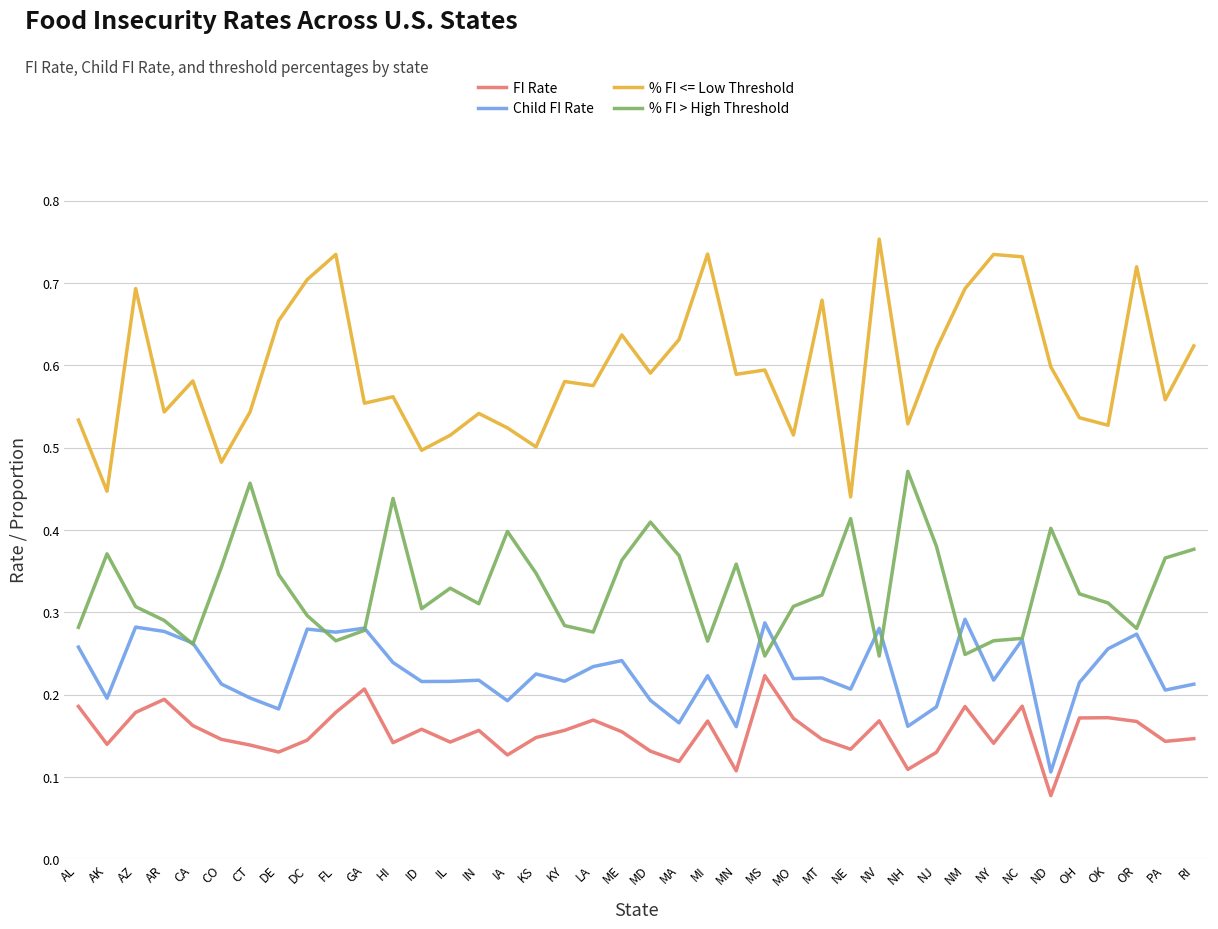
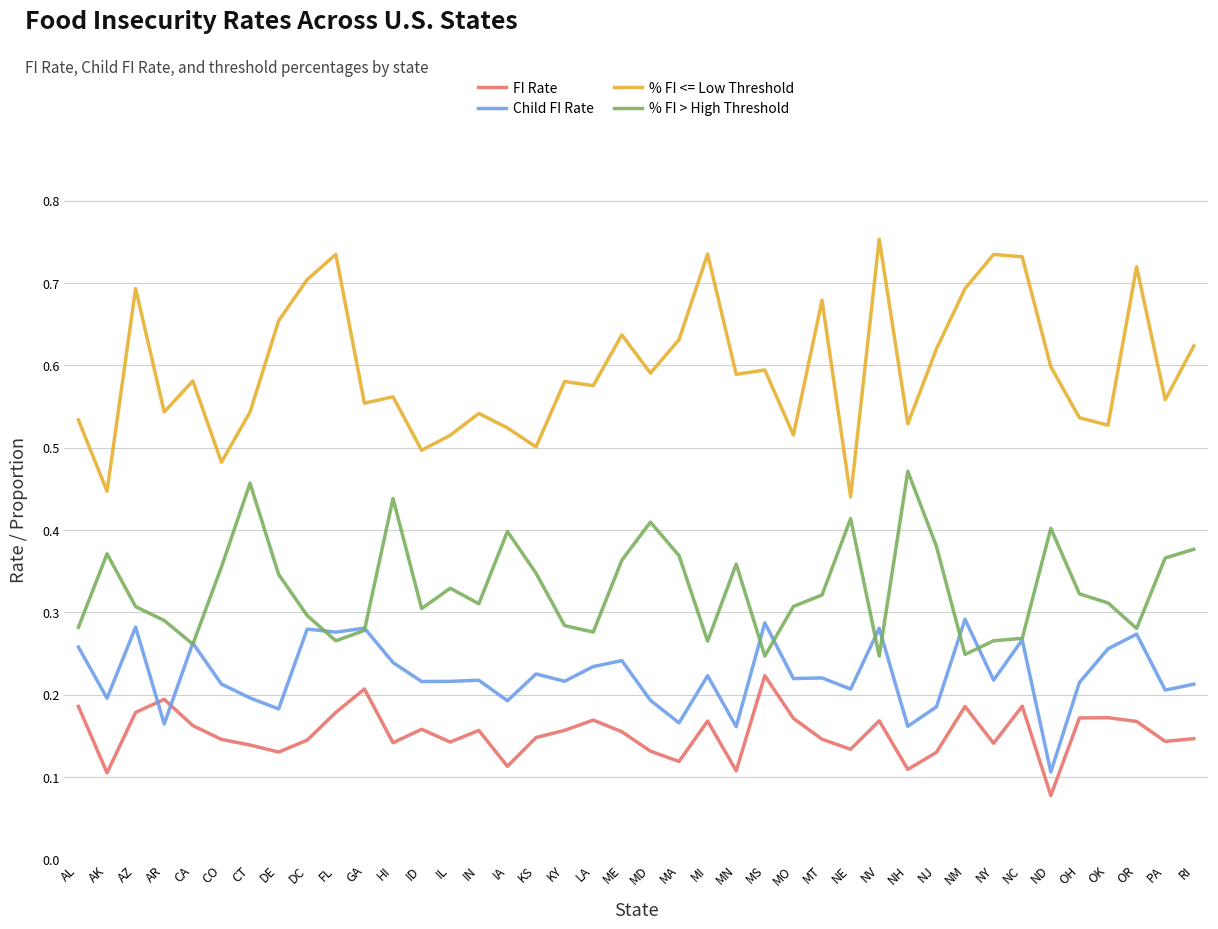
  {
    "FI Rate": {
      "AL": 0.19,
-     "AK": 0.14,
+     "AK": 0.11,
      "AZ": 0.18,
      "AR": 0.19,
      "CA": 0.16,
      "CO": 0.15,
      "CT": 0.14,
      "DE": 0.13,
      "DC": 0.14,
      "FL": 0.18,
      "GA": 0.21,
      "HI": 0.14,
      "ID": 0.16,
      "IL": 0.14,
      "IN": 0.16,
-     "IA": 0.13,
+     "IA": 0.11,
      "KS": 0.15,
      "KY": 0.16,
      "LA": 0.17,
      "ME": 0.15,
      "MD": 0.13,
      "MA": 0.12,
      "MI": 0.17,
      "MN": 0.11,
      "MS": 0.22,
      "MO": 0.17,
      "MT": 0.15,
      "NE": 0.13,
      "NV": 0.17,
      "NH": 0.11,
      "NJ": 0.13,
      "NM": 0.19,
      "NY": 0.14,
      "NC": 0.19,
      "ND": 0.08,
      "OH": 0.17,
      "OK": 0.17,
      "OR": 0.17,
      "PA": 0.14,
      "RI": 0.15
    },
    "Child FI Rate": {
      "AL": 0.26,
      "AK": 0.20,
      "AZ": 0.28,
-     "AR": 0.28,
+     "AR": 0.16,
      "CO": 0.21,
      "CT": 0.20,
      "DE": 0.18,
      "DC": 0.28,
      "FL": 0.28,
      "HI": 0.24,
      "ID": 0.22,
      "IL": 0.22,
      "IN": 0.22,
      "IA": 0.19,
      "KS": 0.23,
      "KY": 0.22,
      "LA": 0.23,
      "ME": 0.24,
      "MD": 0.19,
      "MA": 0.17,
      "MI": 0.22,
      "MN": 0.16,
      "MS": 0.29,
      "MO": 0.22,
      "MT": 0.22,
      "NE": 0.21,
      "NV": 0.28,
      "NH": 0.16,
      "NJ": 0.19,
      "NM": 0.29,
      "NY": 0.22,
      "ND": 0.11,
      "OH": 0.21,
      "OK": 0.26,
      "OR": 0.27,
      "PA": 0.21,
      "RI": 0.21
    },
    "% FI <= Low Threshold": {
      "AL": 0.53,
      "AK": 0.45,
      "AZ": 0.69,
      "AR": 0.54,
      "CA": 0.58,
      "CO": 0.48,
      "CT": 0.54,
      "DE": 0.65,
      "DC": 0.70,
      "FL": 0.73,
      "GA": 0.55,
      "HI": 0.56,
      "ID": 0.50,
      "IL": 0.51,
      "IN": 0.54,
      "IA": 0.52,
      "KS": 0.50,
      "KY": 0.58,
      "LA": 0.58,
      "ME": 0.64,
      "MD": 0.59,
      "MA": 0.63,
      "MI": 0.74,
      "MN": 0.59,
      "MS": 0.59,
      "MO": 0.52,
      "MT": 0.68,
      "NE": 0.44,
      "NV": 0.75,
      "NH": 0.53,
      "NJ": 0.62,
      "NM": 0.69,
      "NY": 0.73,
      "NC": 0.73,
      "ND": 0.60,
      "OH": 0.54,
      "OK": 0.53,
      "OR": 0.72,
      "PA": 0.56,
      "RI": 0.62
    },
    "% FI > High Threshold": {
      "AL": 0.28,
      "AK": 0.37,
      "AZ": 0.31,
      "AR": 0.29,
      "CO": 0.35,
      "CT": 0.46,
      "DE": 0.35,
      "DC": 0.30,
      "FL": 0.27,
      "HI": 0.44,
      "ID": 0.30,
      "IL": 0.33,
      "IN": 0.31,
      "IA": 0.40,
      "KS": 0.35,
      "KY": 0.28,
      "LA": 0.28,
      "ME": 0.36,
      "MD": 0.41,
      "MA": 0.37,
      "MI": 0.26,
      "MN": 0.36,
      "MS": 0.25,
      "MO": 0.31,
      "MT": 0.32,
      "NE": 0.41,
      "NV": 0.25,
      "NH": 0.47,
      "NJ": 0.38,
      "NM": 0.25,
      "NY": 0.27,
      "ND": 0.40,
      "OH": 0.32,
      "OK": 0.31,
      "OR": 0.28,
      "PA": 0.37,
      "RI": 0.38
    }
  }
